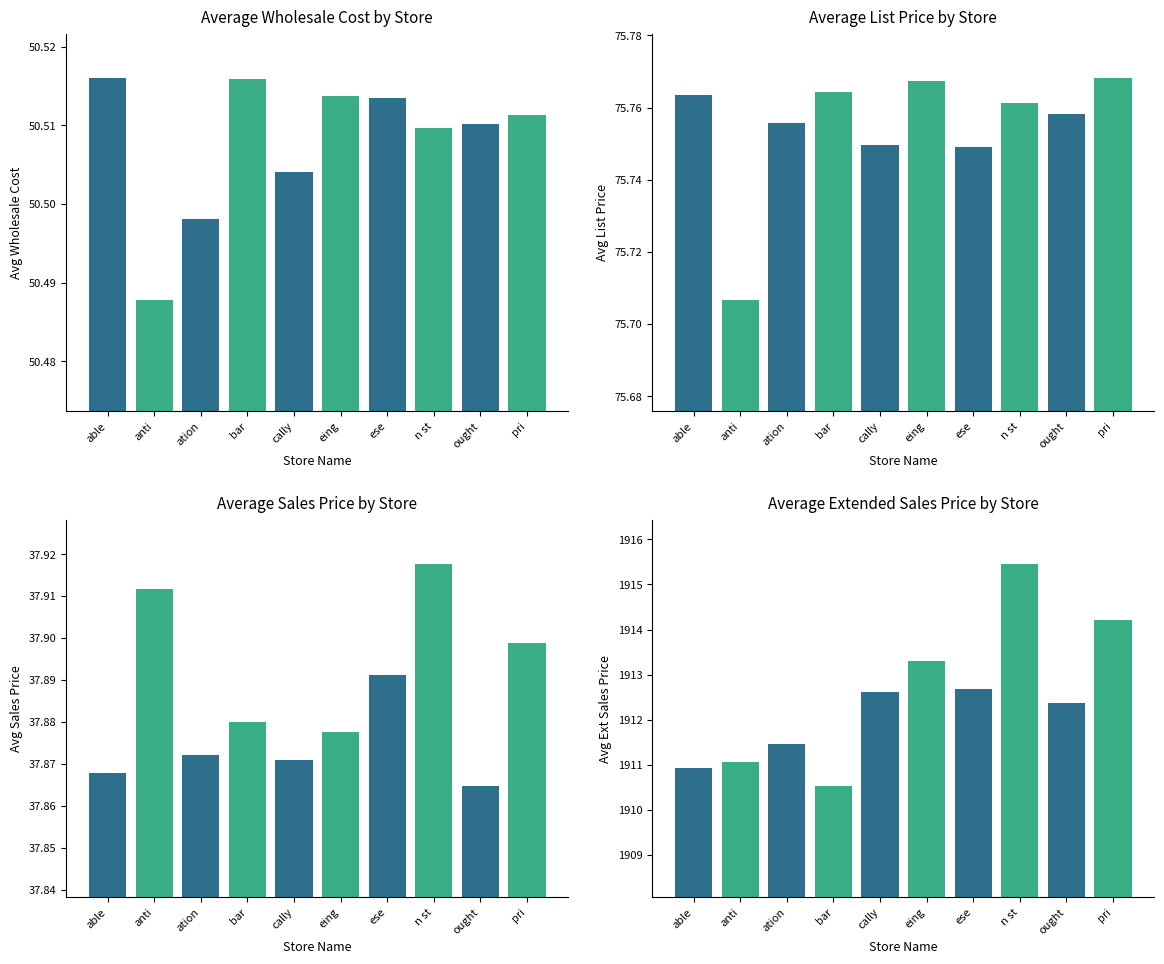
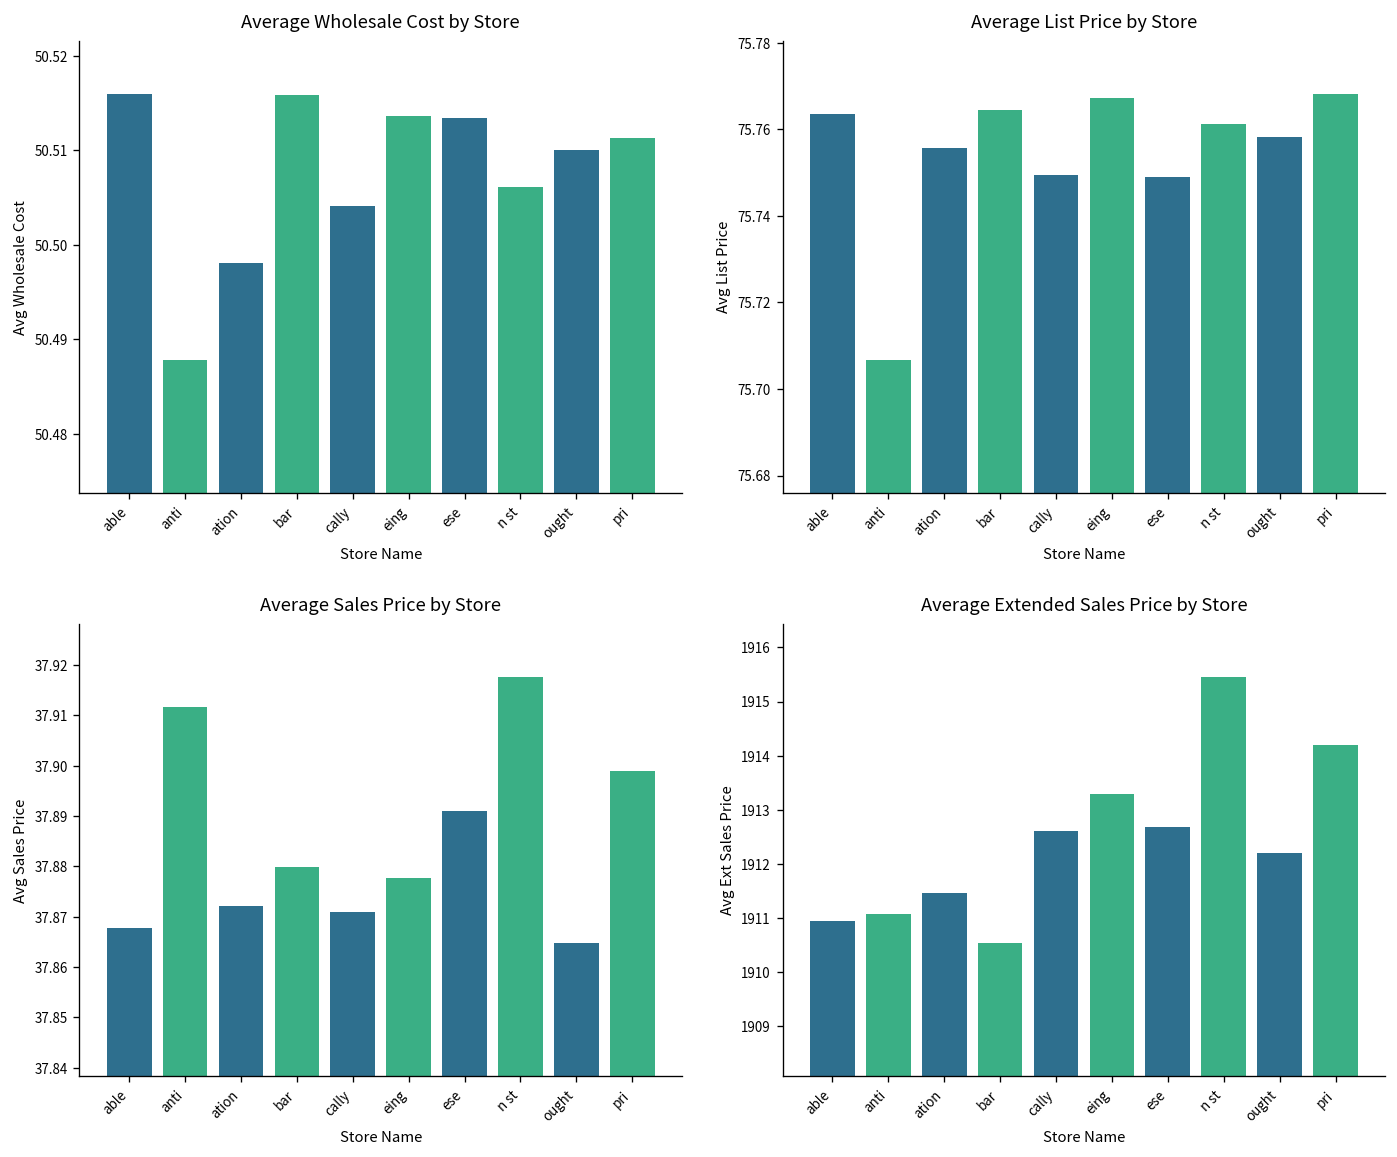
  {
    "Average Wholesale Cost by Store": {
      "able": 50.516,
      "anti": 50.488,
      "ation": 50.498,
      "bar": 50.516,
      "cally": 50.504,
      "eing": 50.514,
      "ese": 50.513,
-     "n st": 50.510,
+     "n st": 50.506,
      "ought": 50.510,
      "pri": 50.511
    },
    "Average List Price by Store": {
      "able": 75.764,
      "anti": 75.707,
      "ation": 75.756,
      "bar": 75.764,
      "cally": 75.750,
      "eing": 75.767,
      "ese": 75.749,
      "n st": 75.761,
      "ought": 75.758,
      "pri": 75.768
    },
    "Average Sales Price by Store": {
      "able": 37.868,
      "anti": 37.912,
      "ation": 37.872,
      "bar": 37.880,
      "cally": 37.871,
      "eing": 37.878,
      "ese": 37.891,
      "n st": 37.918,
      "ought": 37.865,
      "pri": 37.899
    },
    "Average Extended Sales Price by Store": {
      "able": 1910.9,
      "anti": 1911.1,
      "ation": 1911.5,
      "bar": 1910.5,
      "cally": 1912.6,
      "eing": 1913.3,
      "ese": 1912.7,
      "n st": 1915.5,
-     "ought": 1912.4,
+     "ought": 1912.2,
      "pri": 1914.2
    }
  }
